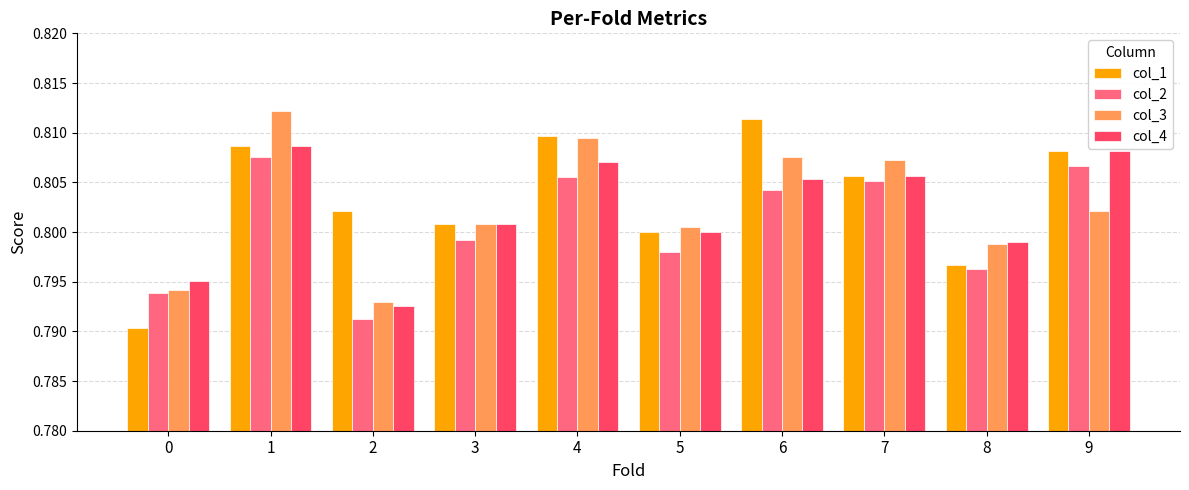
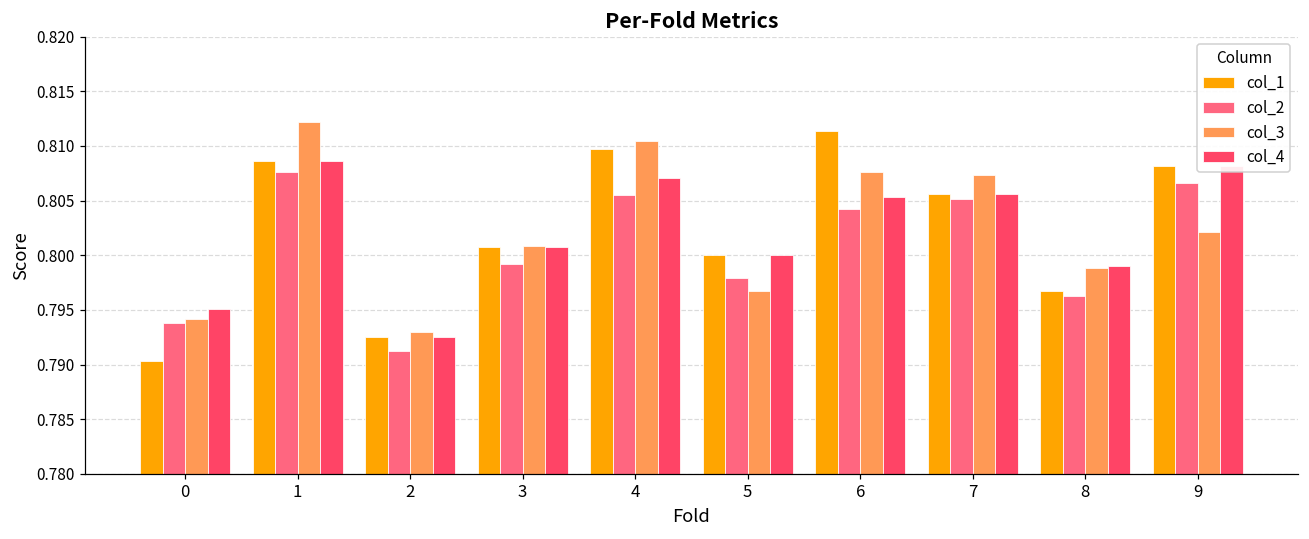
  {
    "col_1": {
      "0": 0.790,
      "1": 0.809,
-     "2": 0.802,
+     "2": 0.793,
      "3": 0.801,
      "4": 0.810,
      "5": 0.800,
      "6": 0.811,
      "7": 0.806,
      "8": 0.797,
      "9": 0.808
    },
    "col_3": {
      "0": 0.794,
      "1": 0.812,
      "2": 0.793,
      "3": 0.801,
-     "4": 0.809,
-     "5": 0.801,
+     "4": 0.810,
+     "5": 0.797,
      "6": 0.808,
      "7": 0.807,
      "8": 0.799,
      "9": 0.802
    }
  }
